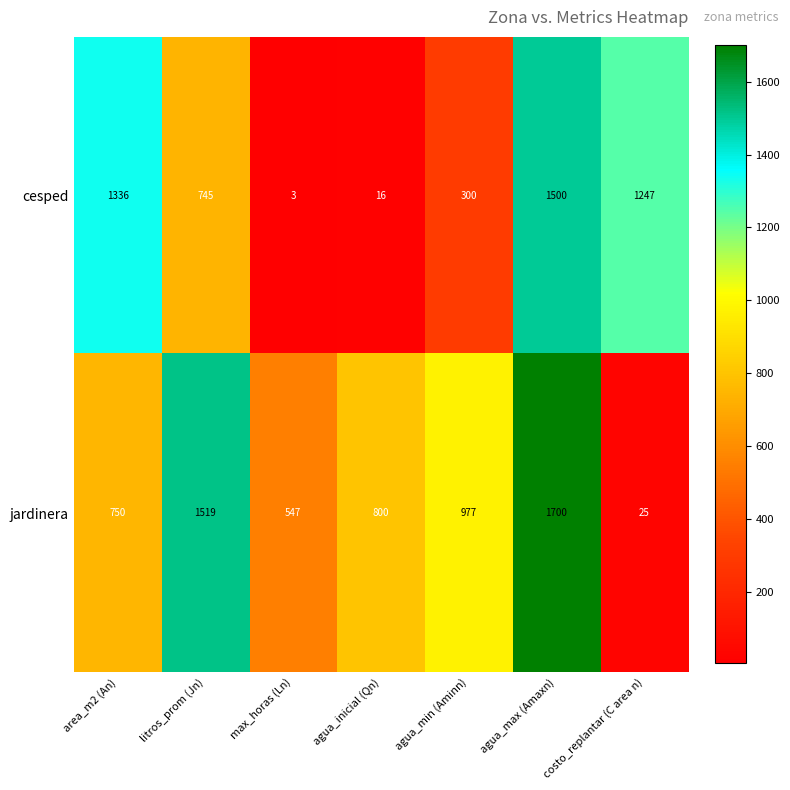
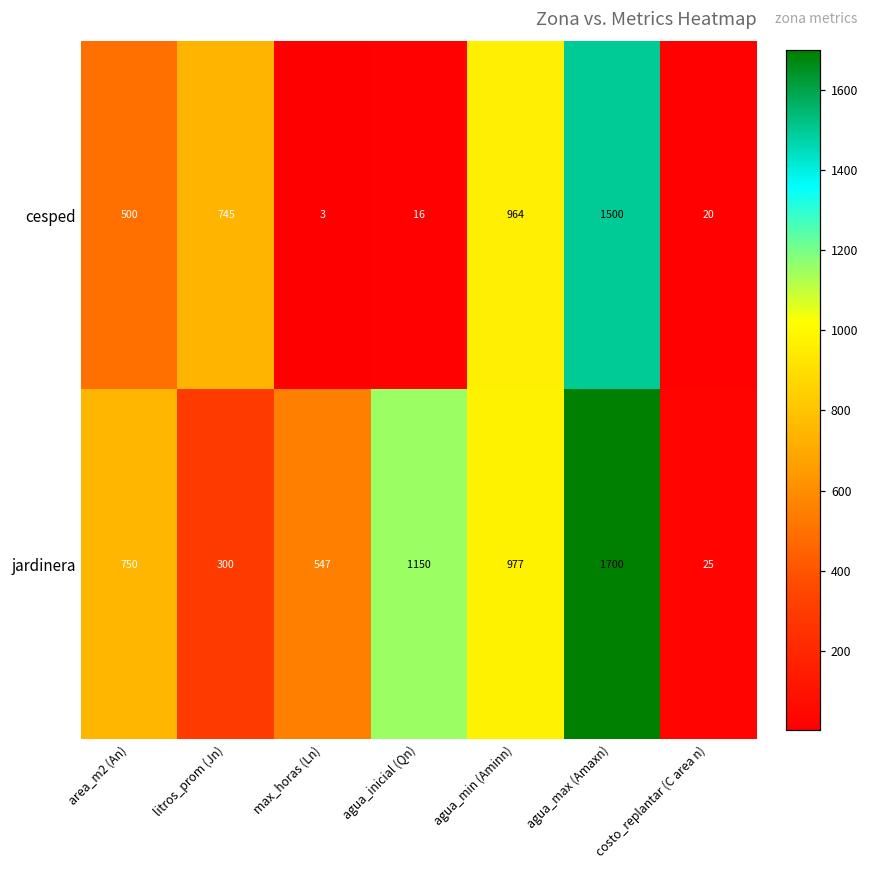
  {
    "cesped": {
-     "area_m2 (An)": 1336,
+     "area_m2 (An)": 500,
      "litros_prom (Jn)": 745,
      "max_horas (Ln)": 3,
      "agua_inicial (Qn)": 16,
-     "agua_min (Aminn)": 300,
+     "agua_min (Aminn)": 964,
      "agua_max (Amaxn)": 1500,
-     "costo_replantar (C area n)": 1247
+     "costo_replantar (C area n)": 20
    },
    "jardinera": {
      "area_m2 (An)": 750,
-     "litros_prom (Jn)": 1519,
+     "litros_prom (Jn)": 300,
      "max_horas (Ln)": 547,
-     "agua_inicial (Qn)": 800,
+     "agua_inicial (Qn)": 1150,
      "agua_min (Aminn)": 977,
      "agua_max (Amaxn)": 1700,
      "costo_replantar (C area n)": 25
    }
  }
